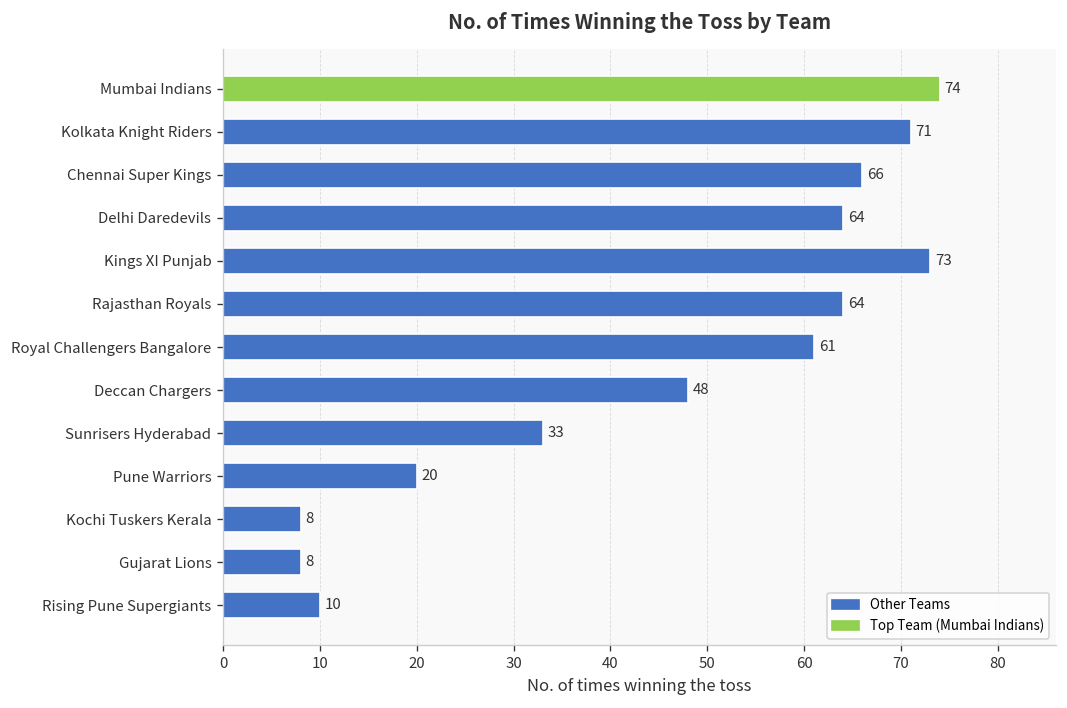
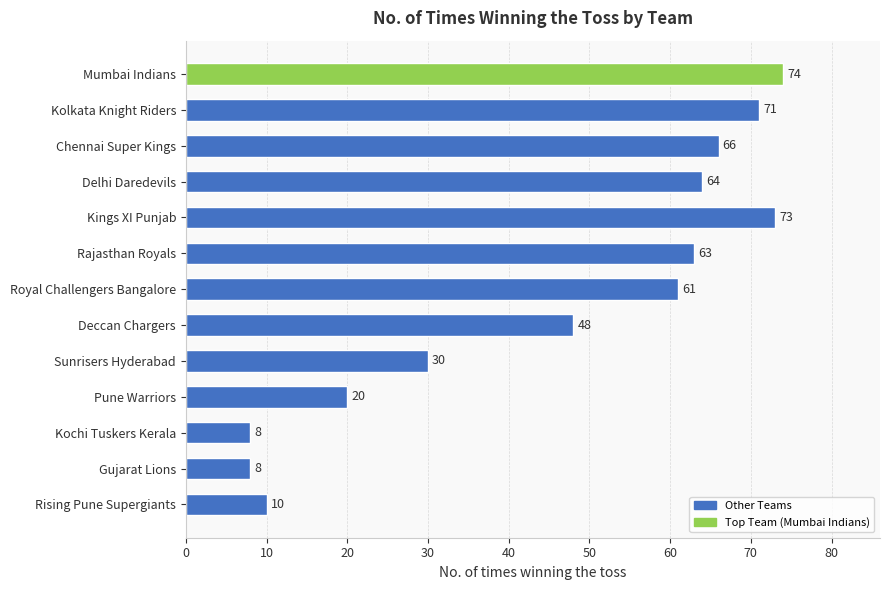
  {
    "Mumbai Indians": 74,
    "Kolkata Knight Riders": 71,
    "Chennai Super Kings": 66,
    "Delhi Daredevils": 64,
    "Kings XI Punjab": 73,
-   "Rajasthan Royals": 64,
+   "Rajasthan Royals": 63,
    "Royal Challengers Bangalore": 61,
    "Deccan Chargers": 48,
-   "Sunrisers Hyderabad": 33,
+   "Sunrisers Hyderabad": 30,
    "Pune Warriors": 20,
    "Kochi Tuskers Kerala": 8,
    "Gujarat Lions": 8,
    "Rising Pune Supergiants": 10
  }
